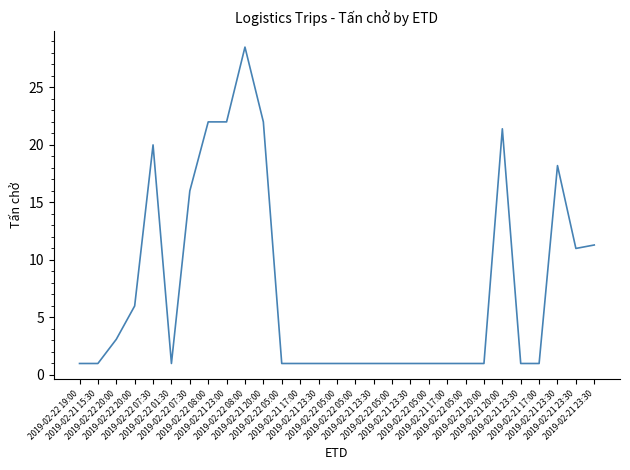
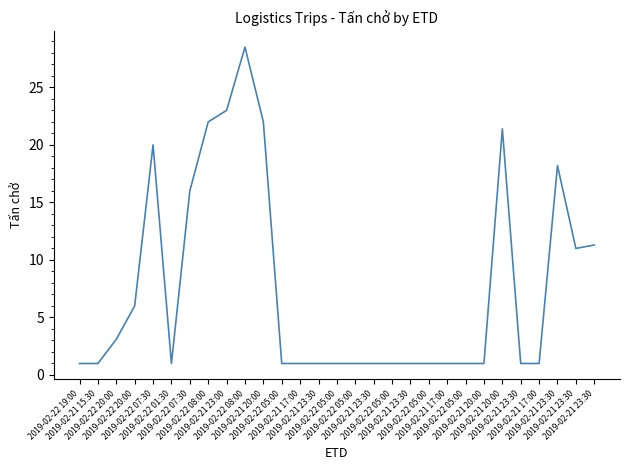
  {
    "2019-02-22 19:00": 1,
    "2019-02-21 15:30": 1,
    "2019-02-22 01:30": 1,
-   "2019-02-21 23:00": 22
+   "2019-02-21 23:00": 23
  }
